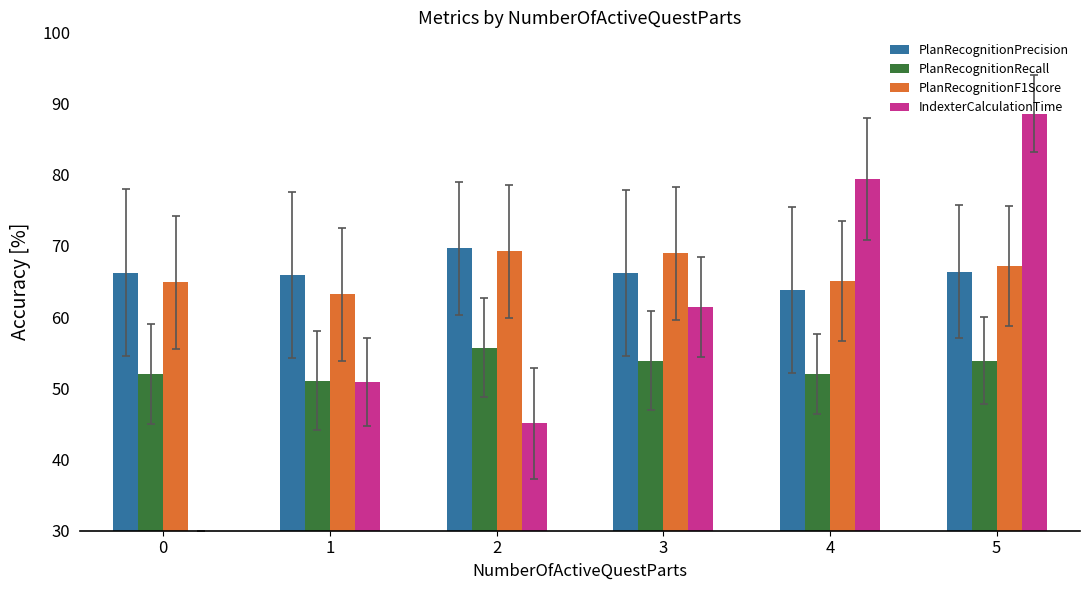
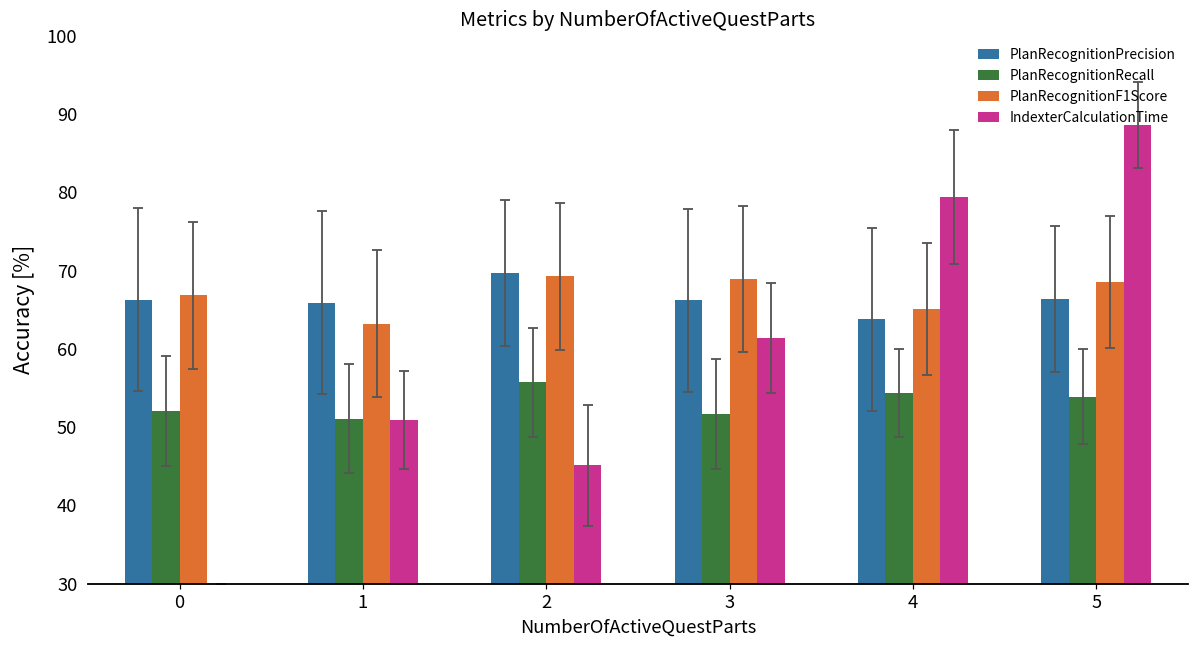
  {
    "PlanRecognitionRecall": {
      "0": 52,
      "1": 51,
      "2": 56,
-     "3": 54,
-     "4": 52,
+     "3": 52,
+     "4": 54,
      "5": 54
    },
    "PlanRecognitionF1Score": {
-     "0": 65,
+     "0": 67,
      "1": 63,
      "2": 69,
      "3": 69,
      "4": 65,
-     "5": 67
+     "5": 69
    },
    "IndexterCalculationTime": {
      "0": 30,
      "1": 51,
      "2": 45,
      "3": 61,
      "4": 79,
      "5": 89
    }
  }
